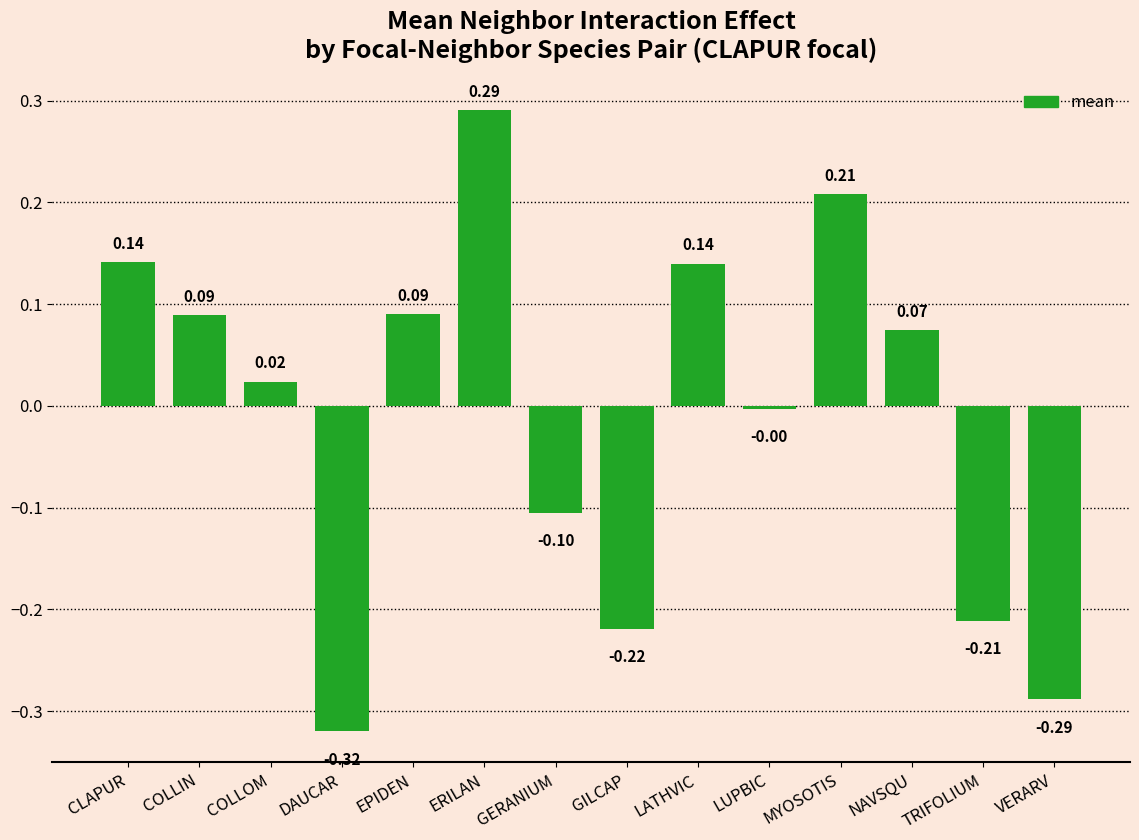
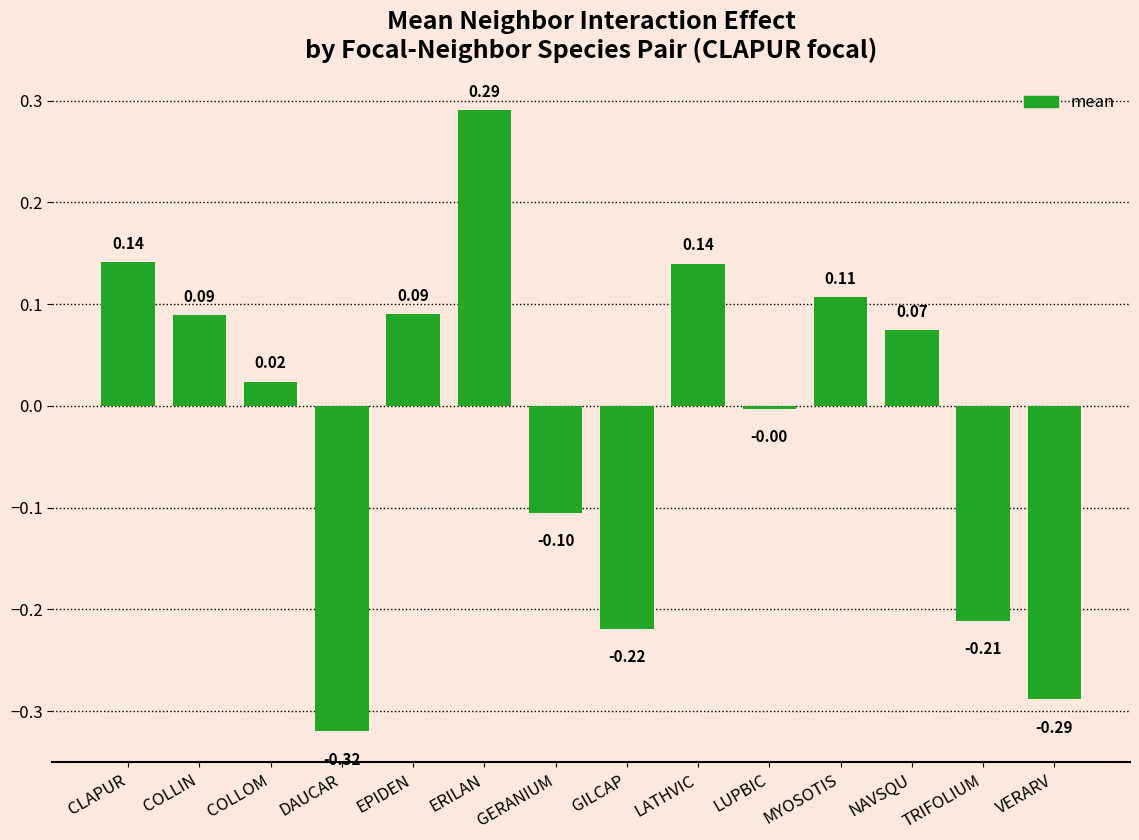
  {
    "CLAPUR": 0.14,
    "COLLIN": 0.09,
    "COLLOM": 0.02,
    "DAUCAR": -0.32,
    "EPIDEN": 0.09,
    "ERILAN": 0.29,
    "GERANIUM": -0.10,
    "GILCAP": -0.22,
    "LATHVIC": 0.14,
    "LUPBIC": -0.00,
-   "MYOSOTIS": 0.21,
+   "MYOSOTIS": 0.11,
    "NAVSQU": 0.07,
    "TRIFOLIUM": -0.21,
    "VERARV": -0.29
  }
